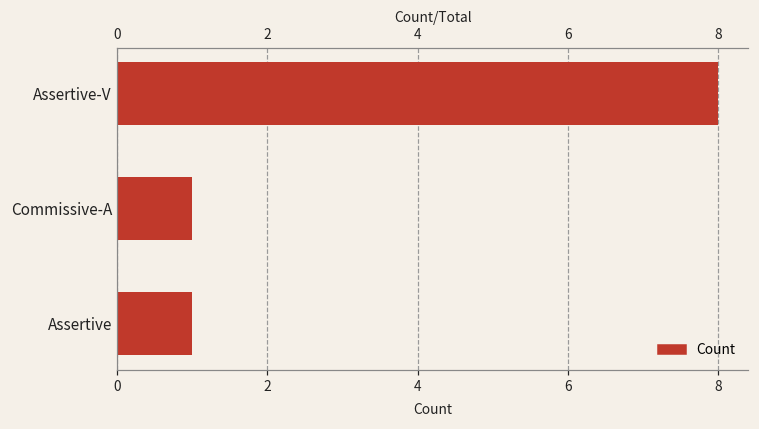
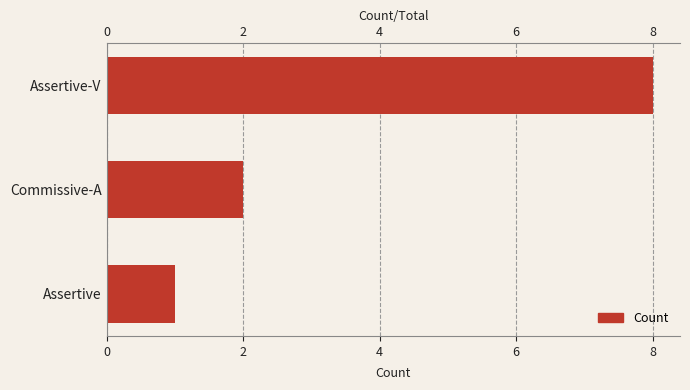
  {
    "Assertive-V": 8,
-   "Commissive-A": 1,
+   "Commissive-A": 2,
    "Assertive": 1
  }
